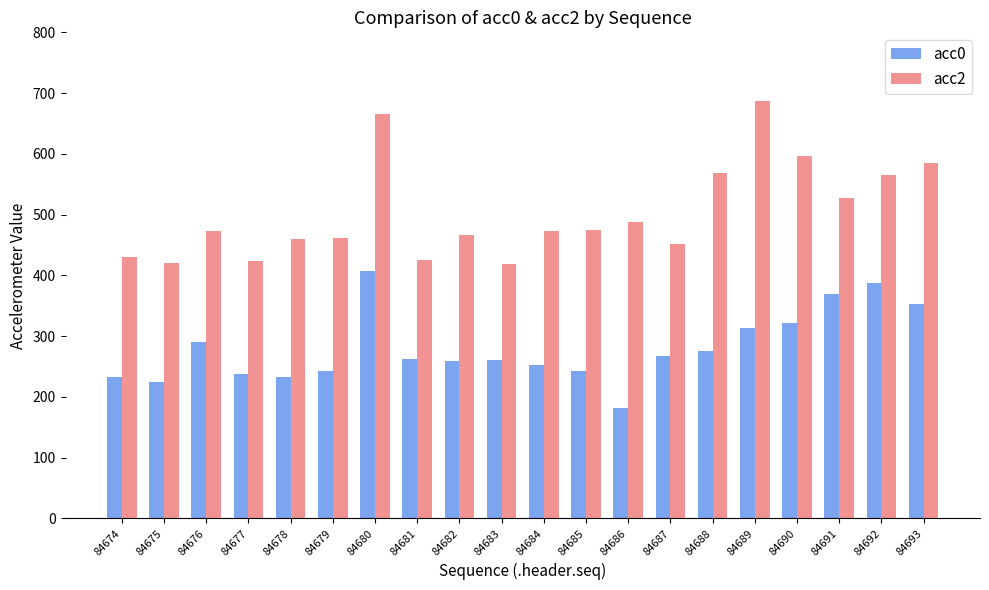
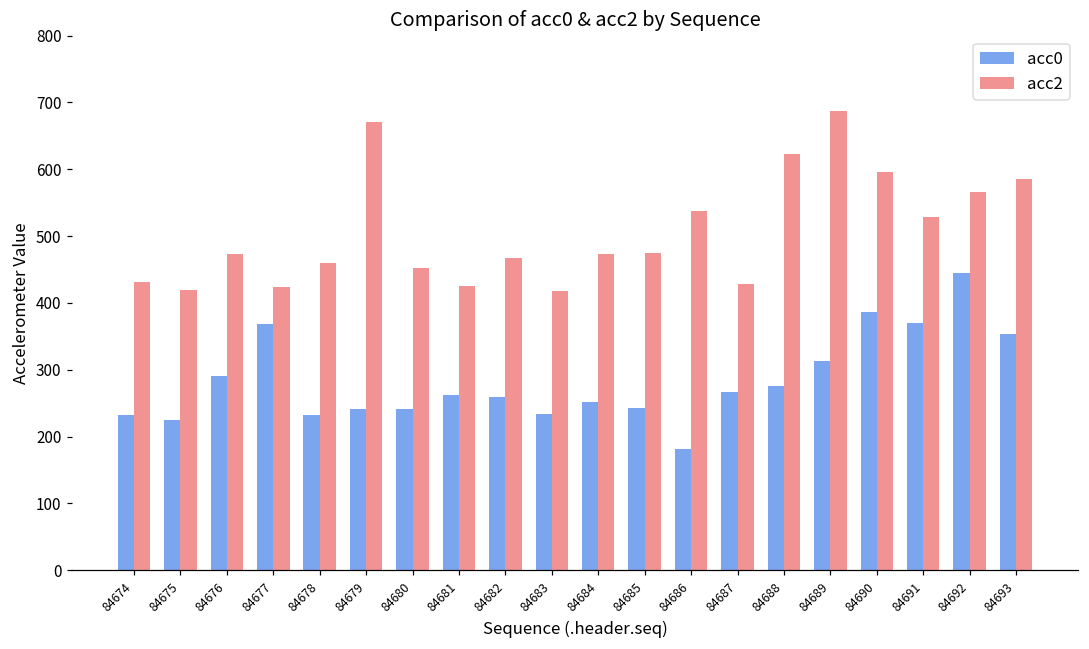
  {
    "acc0": {
      "84674": 230,
      "84675": 230,
      "84676": 290,
-     "84677": 240,
+     "84677": 370,
      "84678": 230,
      "84679": 240,
-     "84680": 410,
+     "84680": 240,
      "84681": 260,
      "84682": 260,
-     "84683": 260,
+     "84683": 230,
      "84684": 250,
      "84685": 240,
      "84686": 180,
      "84687": 270,
      "84688": 280,
      "84689": 310,
-     "84690": 320,
+     "84690": 390,
      "84691": 370,
-     "84692": 390,
+     "84692": 450,
      "84693": 350
    },
    "acc2": {
      "84674": 430,
      "84675": 420,
      "84676": 470,
      "84677": 420,
      "84678": 460,
-     "84679": 460,
-     "84680": 670,
+     "84679": 670,
+     "84680": 450,
      "84681": 430,
      "84682": 470,
      "84683": 420,
      "84684": 470,
      "84685": 470,
-     "84686": 490,
-     "84687": 450,
-     "84688": 570,
+     "84686": 540,
+     "84687": 430,
+     "84688": 620,
      "84689": 690,
      "84690": 600,
      "84691": 530,
      "84692": 570,
      "84693": 590
    }
  }
